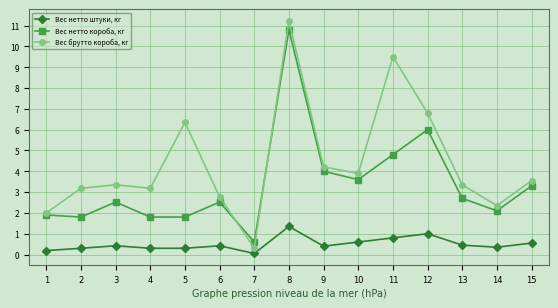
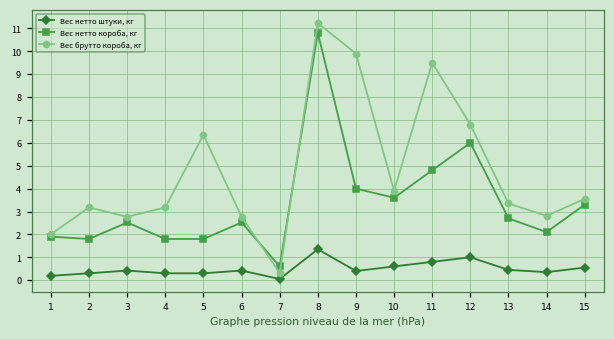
  {
    "Вес брутто короба, кг": {
      "2": 3.2,
-     "3": 3.4,
+     "3": 2.8,
      "4": 3.2,
      "5": 6.4,
      "6": 2.8,
      "7": 0.3,
      "8": 11.2,
-     "9": 4.2,
+     "9": 9.9,
      "10": 3.9,
      "11": 9.5,
      "12": 6.8,
      "13": 3.4,
-     "14": 2.4,
+     "14": 2.8,
      "15": 3.6
    }
  }
